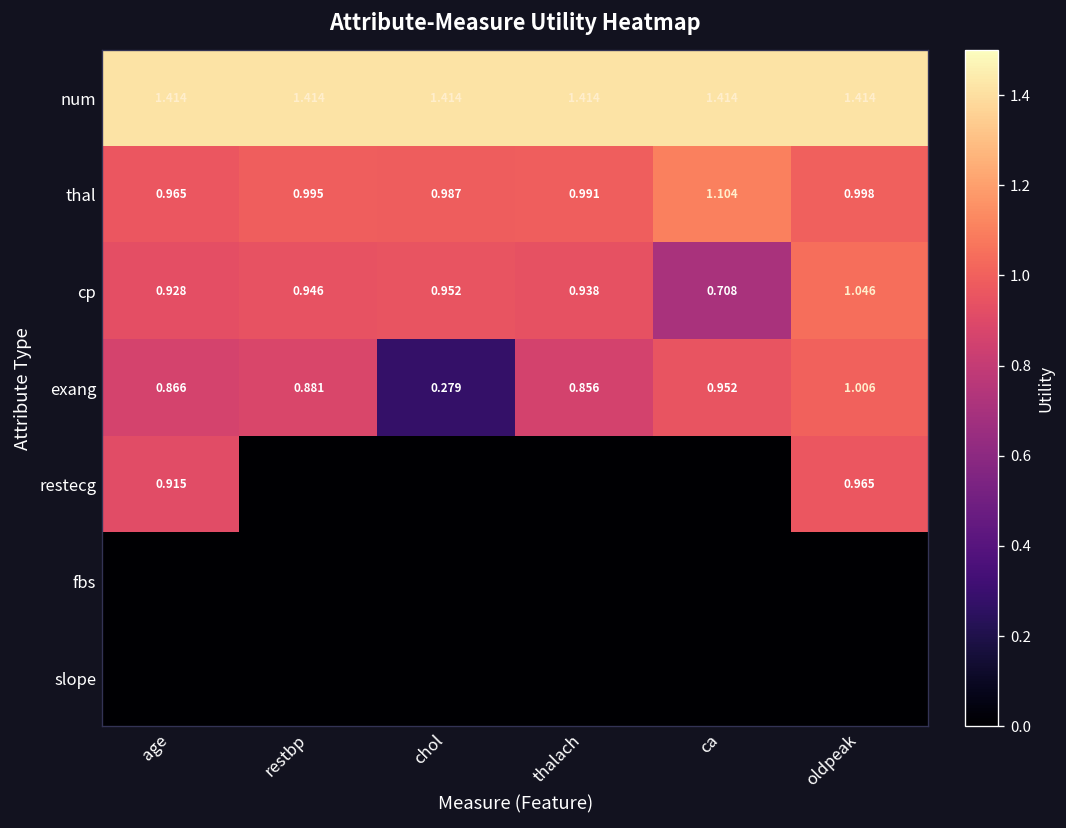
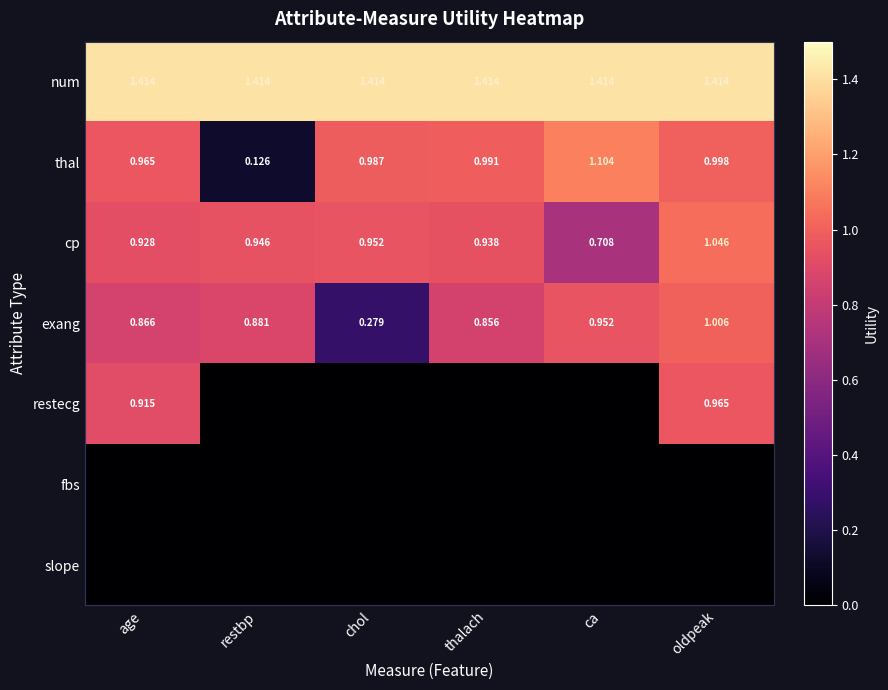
  {
    "thal": {
      "age": 0.965,
-     "restbp": 0.995,
+     "restbp": 0.126,
      "chol": 0.987,
      "thalach": 0.991,
      "ca": 1.104,
      "oldpeak": 0.998
    },
    "cp": {
      "age": 0.928,
      "restbp": 0.946,
      "chol": 0.952,
      "thalach": 0.938,
      "ca": 0.708,
      "oldpeak": 1.046
    },
    "exang": {
      "age": 0.866,
      "restbp": 0.881,
      "chol": 0.279,
      "thalach": 0.856,
      "ca": 0.952,
      "oldpeak": 1.006
    },
    "restecg": {
      "age": 0.915,
      "oldpeak": 0.965
    }
  }
